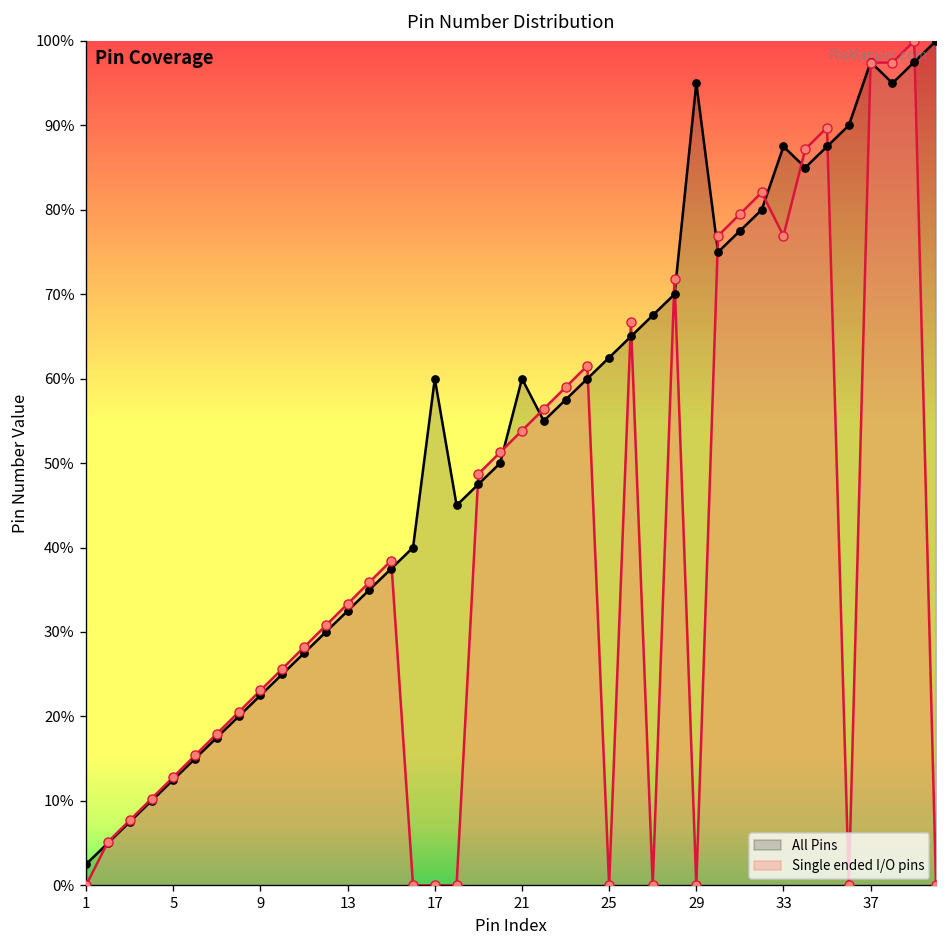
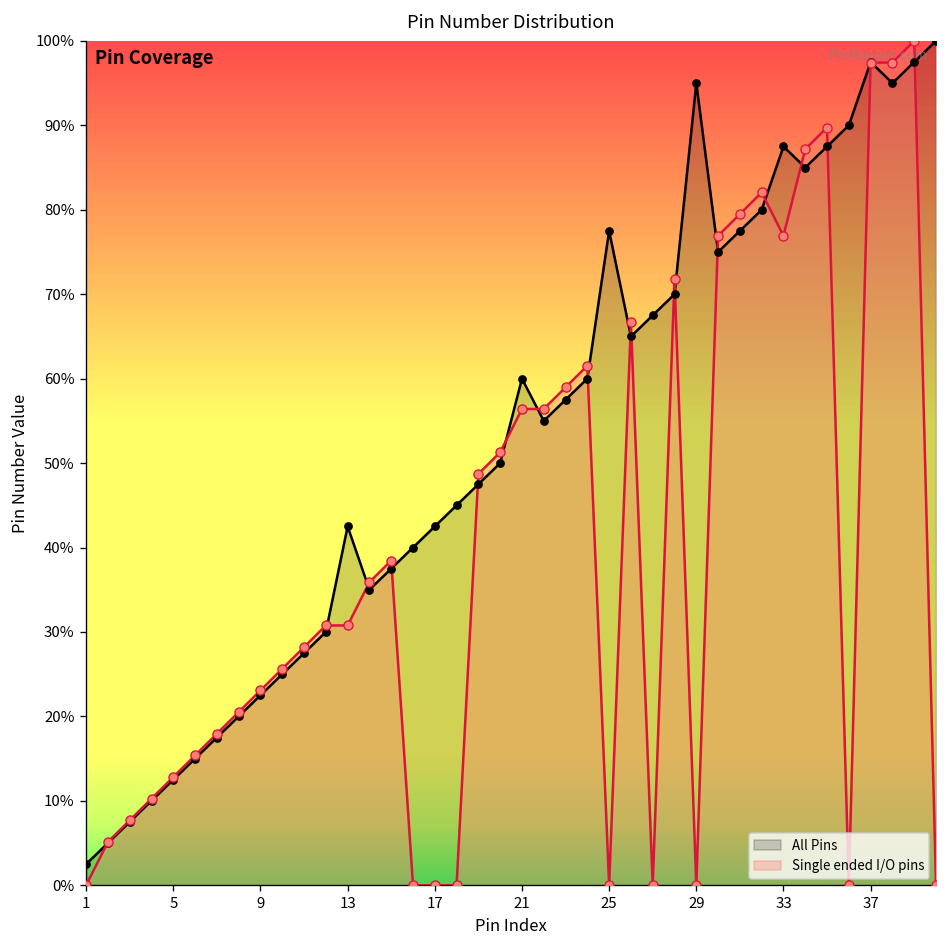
  {
    "All Pins": {
      "1": "3%",
      "9": "23%",
-     "13": "33%",
-     "17": "60%",
+     "13": "43%",
+     "17": "43%",
      "21": "60%",
-     "25": "63%",
+     "25": "78%",
      "29": "95%",
      "33": "88%"
    },
    "Single ended I/O pins": {
      "1": "0%",
      "9": "23%",
-     "13": "33%",
+     "13": "31%",
      "17": "0%",
-     "21": "54%",
+     "21": "56%",
      "25": "0%",
      "29": "0%",
      "33": "77%"
    }
  }
